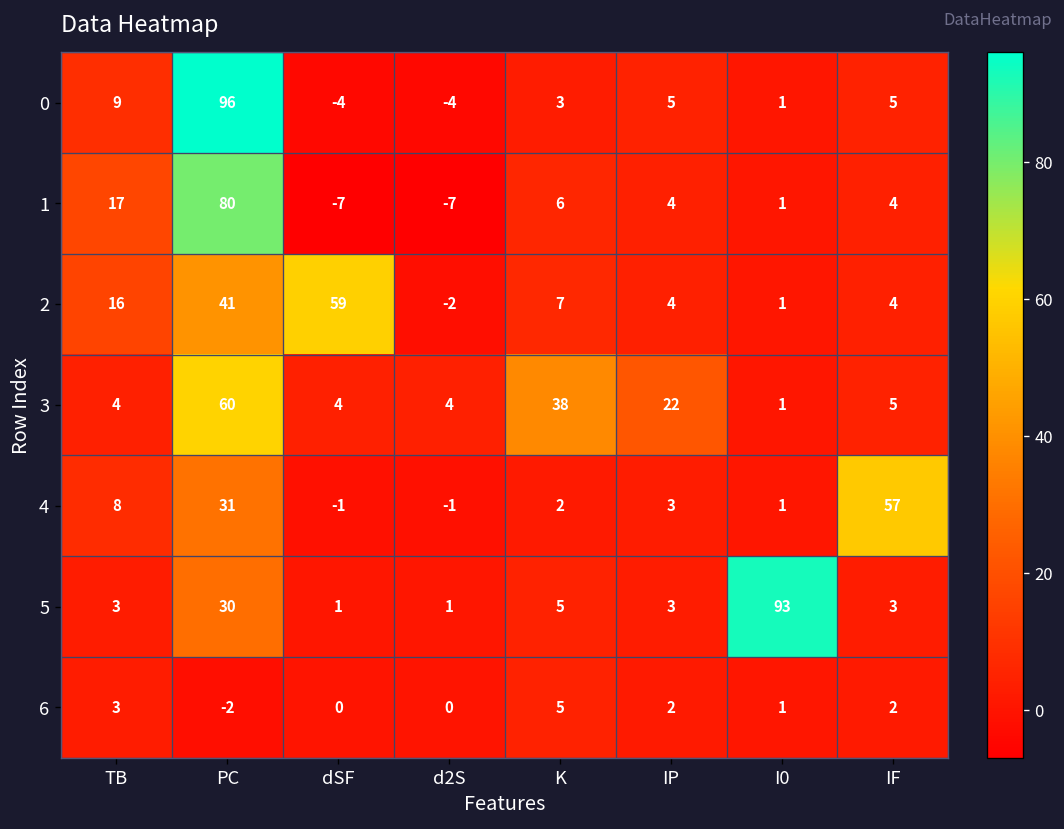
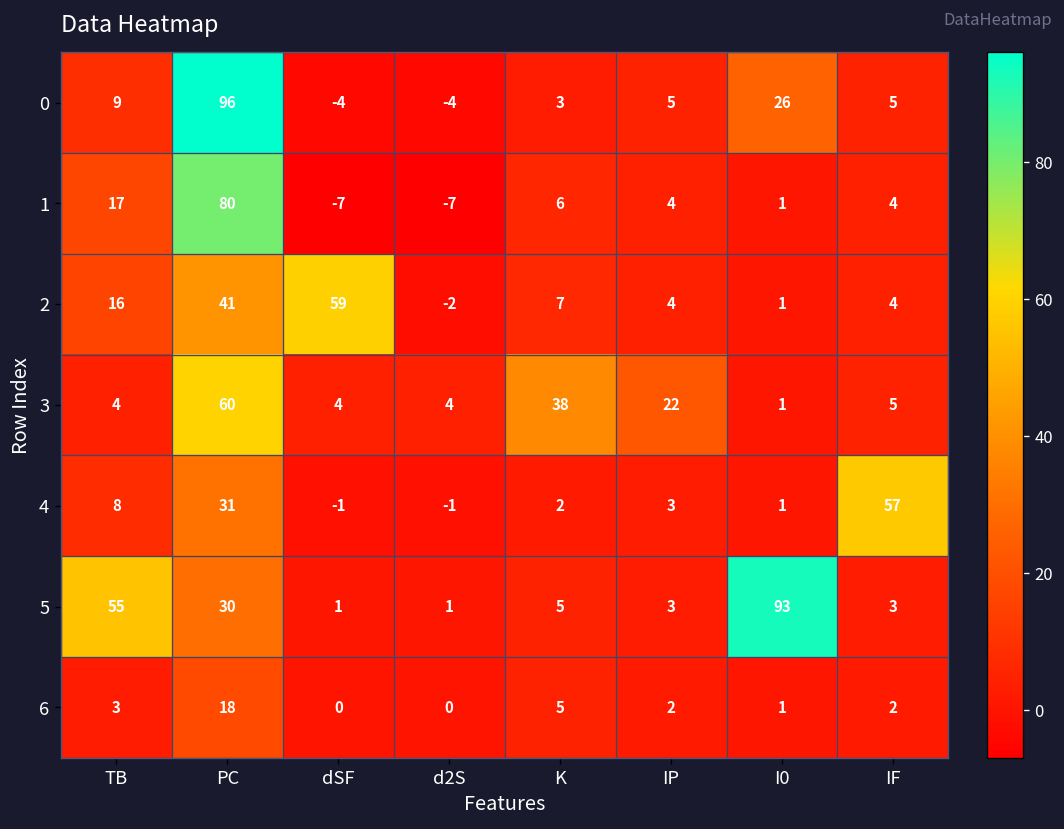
  {
    "0": {
      "TB": 9,
      "PC": 96,
      "dSF": -4,
      "d2S": -4,
      "K": 3,
      "IP": 5,
-     "I0": 1,
+     "I0": 26,
      "IF": 5
    },
    "1": {
      "TB": 17,
      "PC": 80,
      "dSF": -7,
      "d2S": -7,
      "K": 6,
      "IP": 4,
      "I0": 1,
      "IF": 4
    },
    "2": {
      "TB": 16,
      "PC": 41,
      "dSF": 59,
      "d2S": -2,
      "K": 7,
      "IP": 4,
      "I0": 1,
      "IF": 4
    },
    "3": {
      "TB": 4,
      "PC": 60,
      "dSF": 4,
      "d2S": 4,
      "K": 38,
      "IP": 22,
      "I0": 1,
      "IF": 5
    },
    "4": {
      "TB": 8,
      "PC": 31,
      "dSF": -1,
      "d2S": -1,
      "K": 2,
      "IP": 3,
      "I0": 1,
      "IF": 57
    },
    "5": {
-     "TB": 3,
+     "TB": 55,
      "PC": 30,
      "dSF": 1,
      "d2S": 1,
      "K": 5,
      "IP": 3,
      "I0": 93,
      "IF": 3
    },
    "6": {
      "TB": 3,
-     "PC": -2,
+     "PC": 18,
      "dSF": 0,
      "d2S": 0,
      "K": 5,
      "IP": 2,
      "I0": 1,
      "IF": 2
    }
  }
